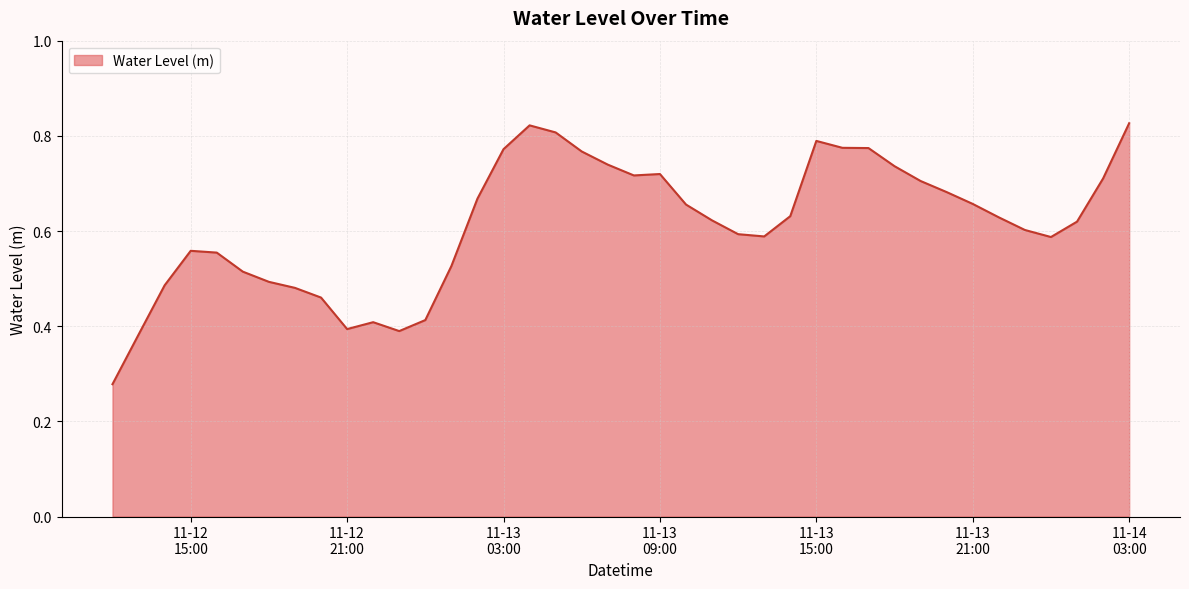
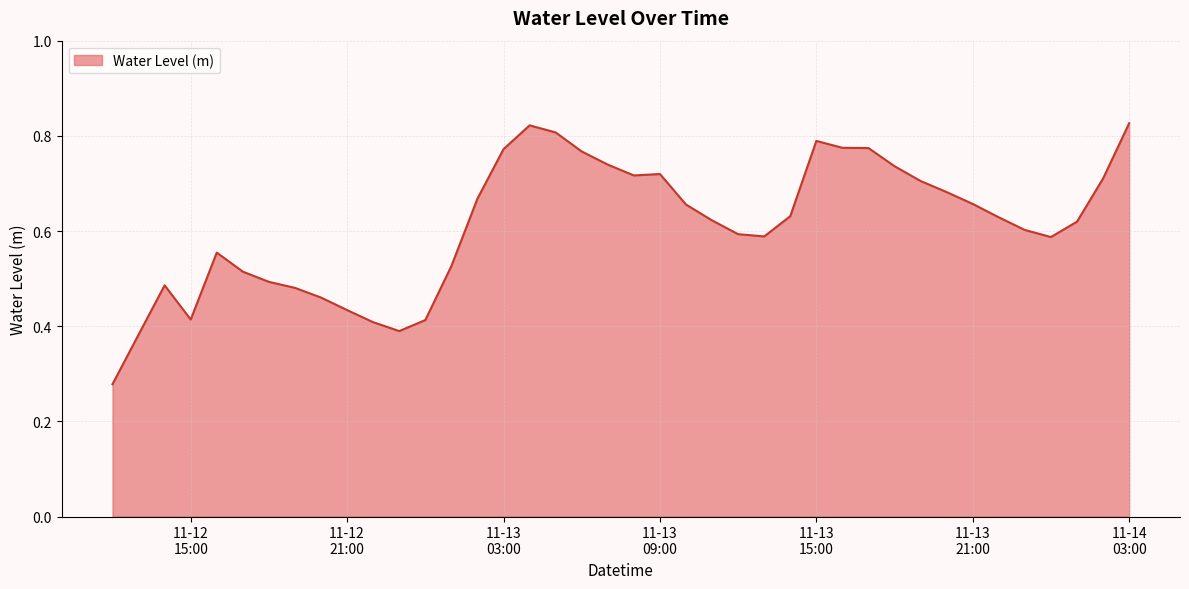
  {
-   "11-12 15:00": 0.56,
-   "11-12 21:00": 0.39,
+   "11-12 15:00": 0.41,
+   "11-12 21:00": 0.43,
    "11-13 03:00": 0.77,
    "11-13 09:00": 0.72,
    "11-13 15:00": 0.79,
    "11-13 21:00": 0.66,
    "11-14 03:00": 0.83
  }
